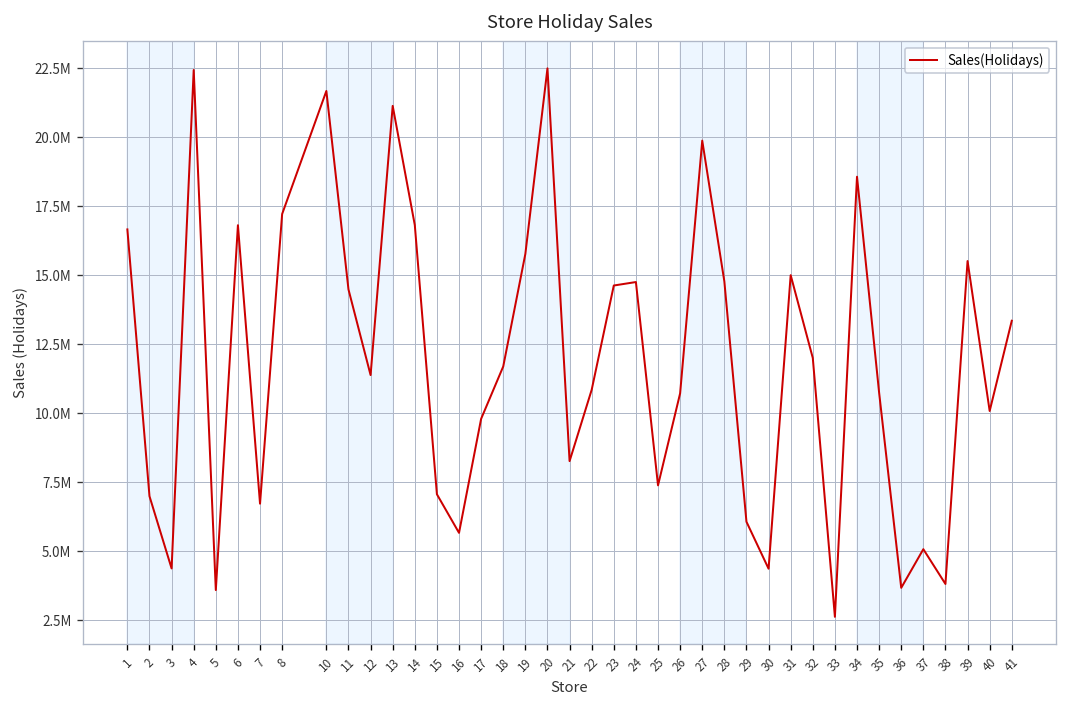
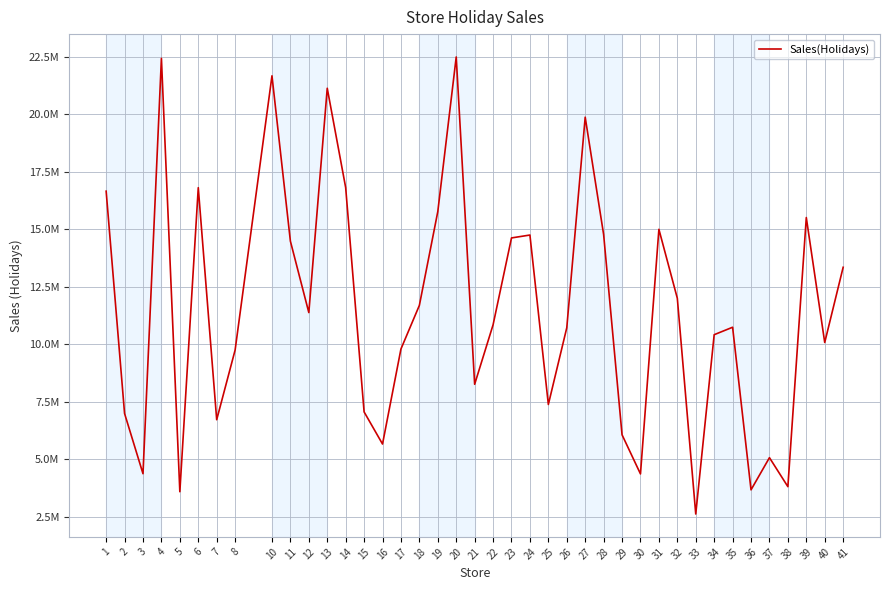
  {
    "1": 16700000,
    "2": 7000000,
    "3": 4400000,
    "4": 22400000,
    "5": 3600000,
    "6": 16800000,
    "7": 6700000,
-   "8": 17200000,
+   "8": 9800000,
    "10": 21700000,
    "11": 14500000,
    "12": 11400000,
    "13": 21100000,
    "14": 16800000,
    "15": 7100000,
    "16": 5700000,
    "17": 9800000,
    "18": 11700000,
    "19": 15800000,
    "20": 22500000,
    "21": 8300000,
    "22": 10800000,
    "23": 14600000,
    "24": 14800000,
    "25": 7400000,
    "26": 10700000,
    "27": 19900000,
    "28": 14800000,
    "29": 6100000,
    "30": 4400000,
    "31": 15000000,
    "32": 12000000,
    "33": 2600000,
-   "34": 18600000,
+   "34": 10400000,
    "35": 10700000,
    "36": 3700000,
    "37": 5100000,
    "38": 3800000,
    "39": 15500000,
    "40": 10100000,
    "41": 13300000
  }
